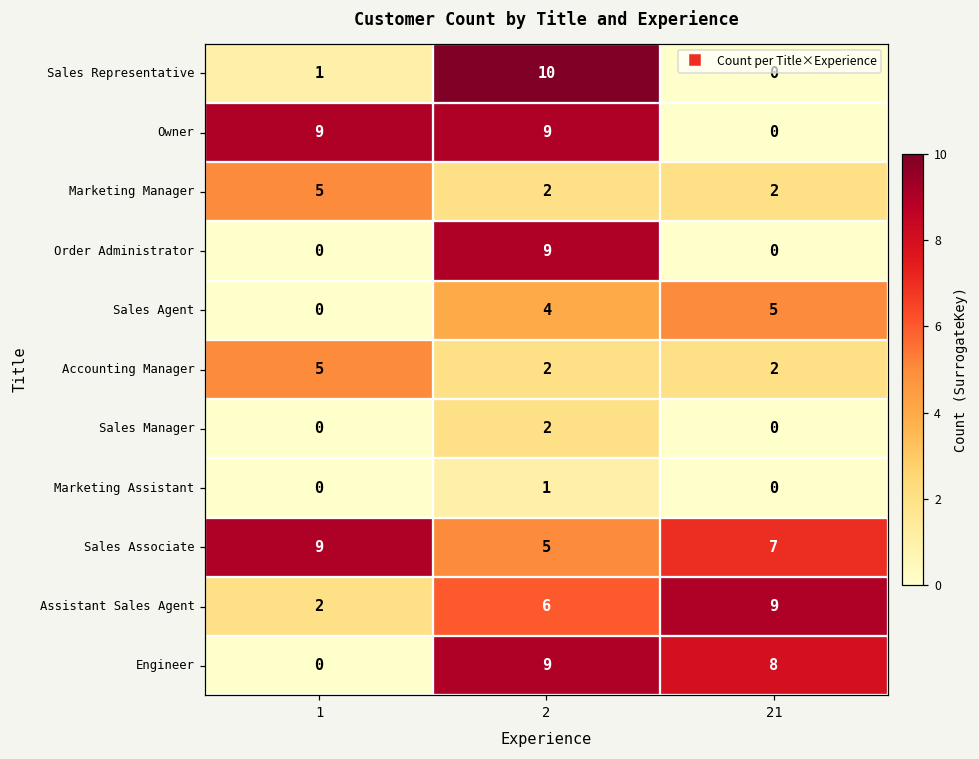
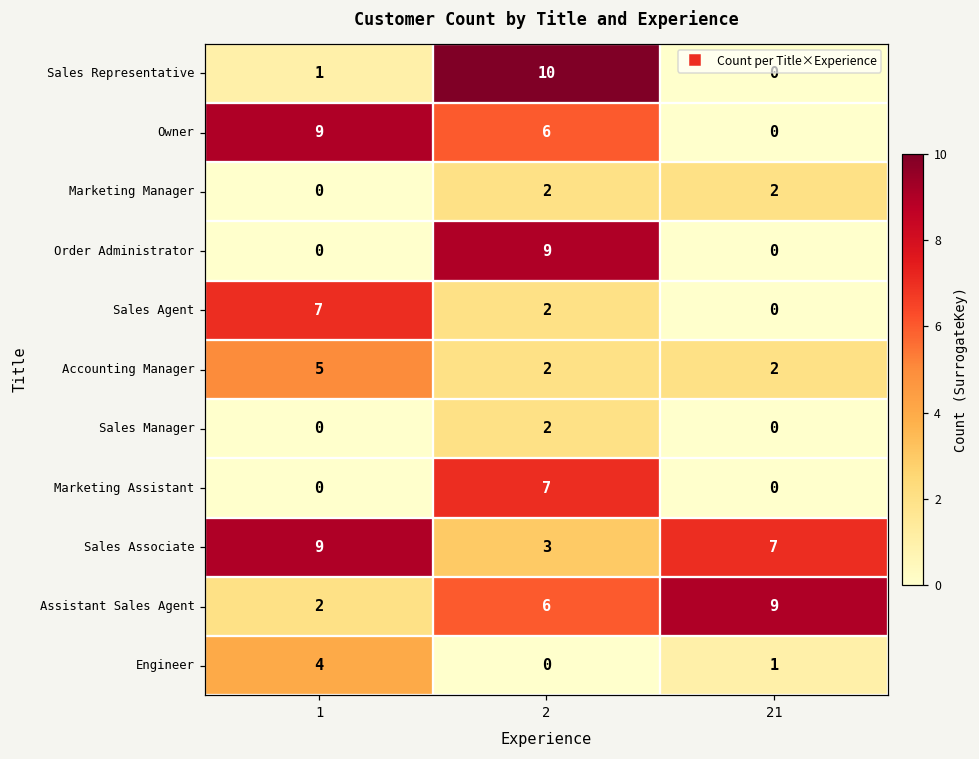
  {
    "Sales Representative": {
      "1": 1,
      "2": 10
    },
    "Owner": {
      "1": 9,
-     "2": 9,
+     "2": 6,
      "21": 0
    },
    "Marketing Manager": {
-     "1": 5,
+     "1": 0,
      "2": 2,
      "21": 2
    },
    "Order Administrator": {
      "1": 0,
      "2": 9,
      "21": 0
    },
    "Sales Agent": {
-     "1": 0,
-     "2": 4,
-     "21": 5
+     "1": 7,
+     "2": 2,
+     "21": 0
    },
    "Accounting Manager": {
      "1": 5,
      "2": 2,
      "21": 2
    },
    "Sales Manager": {
      "1": 0,
      "2": 2,
      "21": 0
    },
    "Marketing Assistant": {
      "1": 0,
-     "2": 1,
+     "2": 7,
      "21": 0
    },
    "Sales Associate": {
      "1": 9,
-     "2": 5,
+     "2": 3,
      "21": 7
    },
    "Assistant Sales Agent": {
      "1": 2,
      "2": 6,
      "21": 9
    },
    "Engineer": {
-     "1": 0,
-     "2": 9,
-     "21": 8
+     "1": 4,
+     "2": 0,
+     "21": 1
    }
  }
